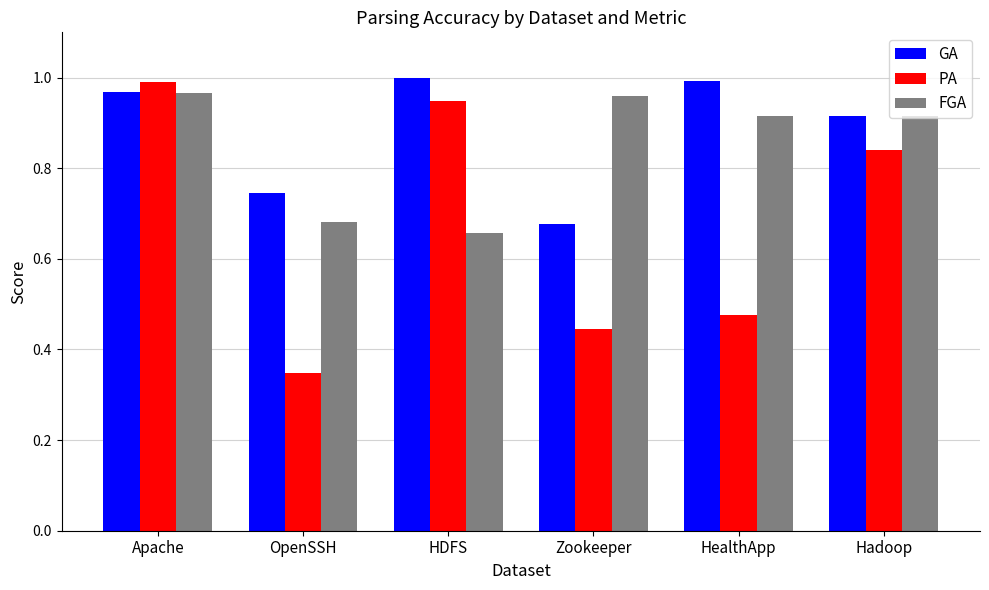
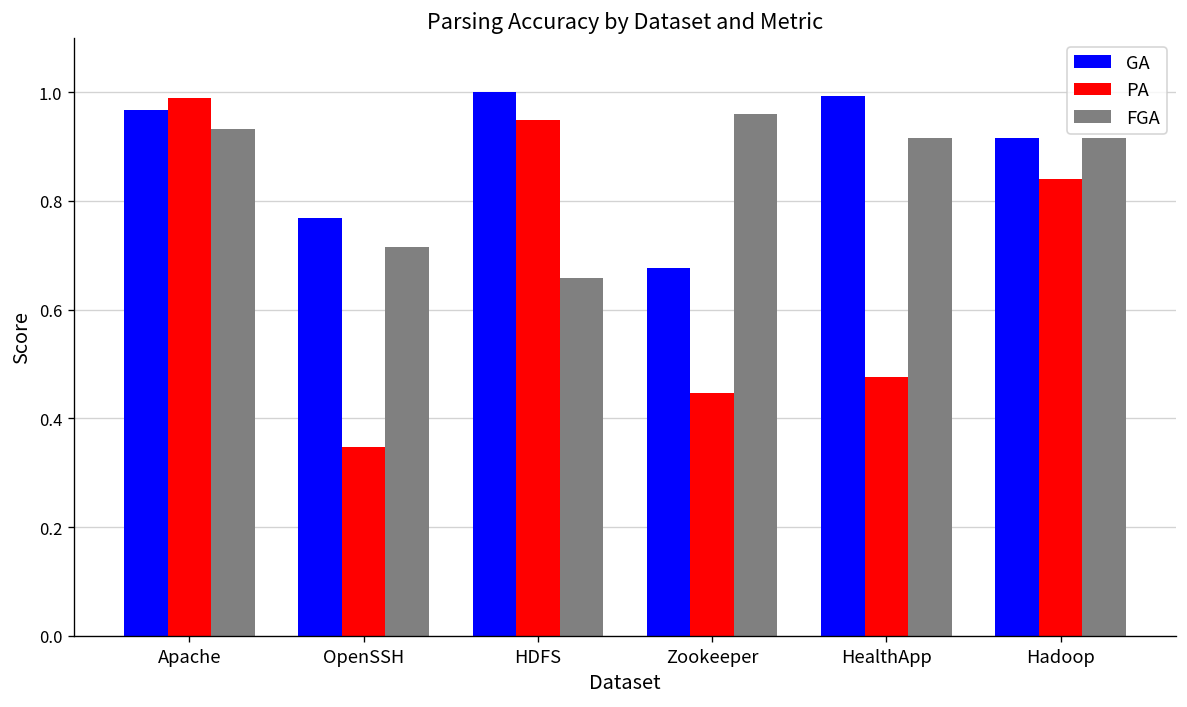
  {
    "GA": {
      "Apache": 0.97,
-     "OpenSSH": 0.75,
+     "OpenSSH": 0.77,
      "HDFS": 1.00,
      "Zookeeper": 0.68,
      "HealthApp": 0.99,
      "Hadoop": 0.92
    },
    "PA": {
      "Apache": 0.99,
      "OpenSSH": 0.35,
      "HDFS": 0.95,
      "Zookeeper": 0.45,
      "HealthApp": 0.48,
      "Hadoop": 0.84
    },
    "FGA": {
-     "Apache": 0.97,
-     "OpenSSH": 0.68,
+     "Apache": 0.93,
+     "OpenSSH": 0.72,
      "HDFS": 0.66,
      "Zookeeper": 0.96,
      "HealthApp": 0.92
    }
  }
